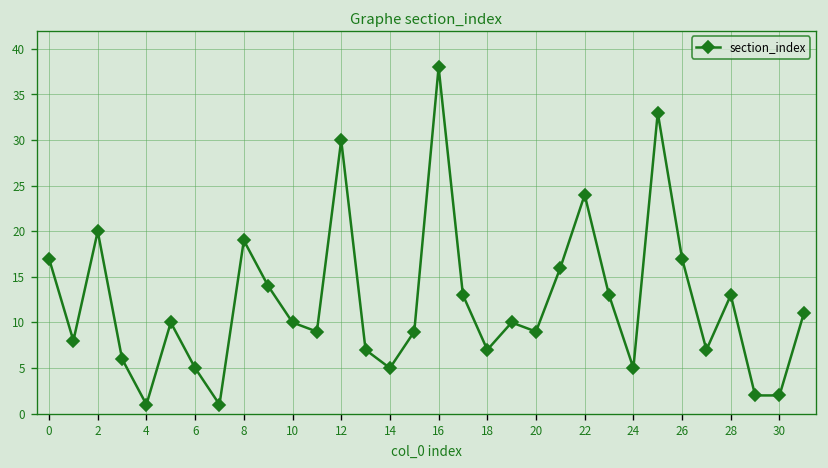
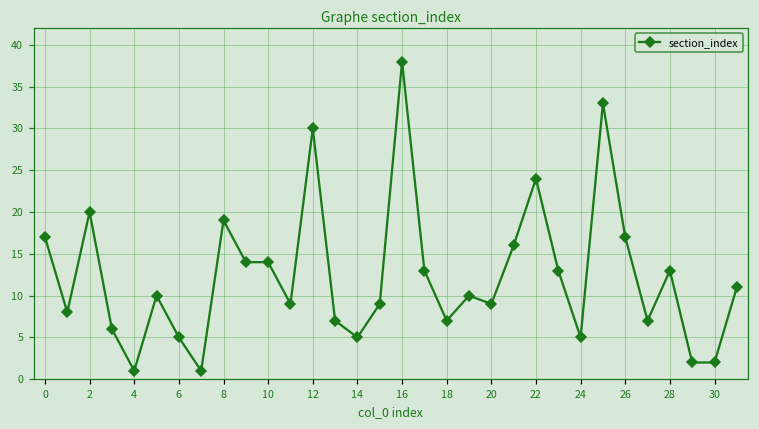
  {
    "0": 17,
    "2": 20,
    "4": 1,
    "6": 5,
    "8": 19,
-   "10": 10,
+   "10": 14,
    "12": 30,
    "14": 5,
    "16": 38,
    "18": 7,
    "20": 9,
    "22": 24,
    "24": 5,
    "26": 17,
    "28": 13,
    "30": 2
  }
